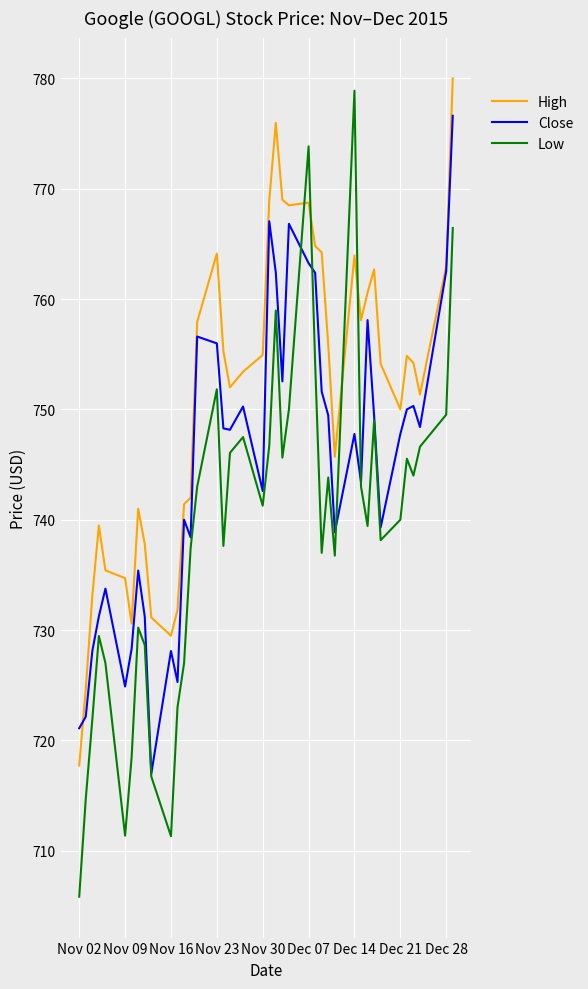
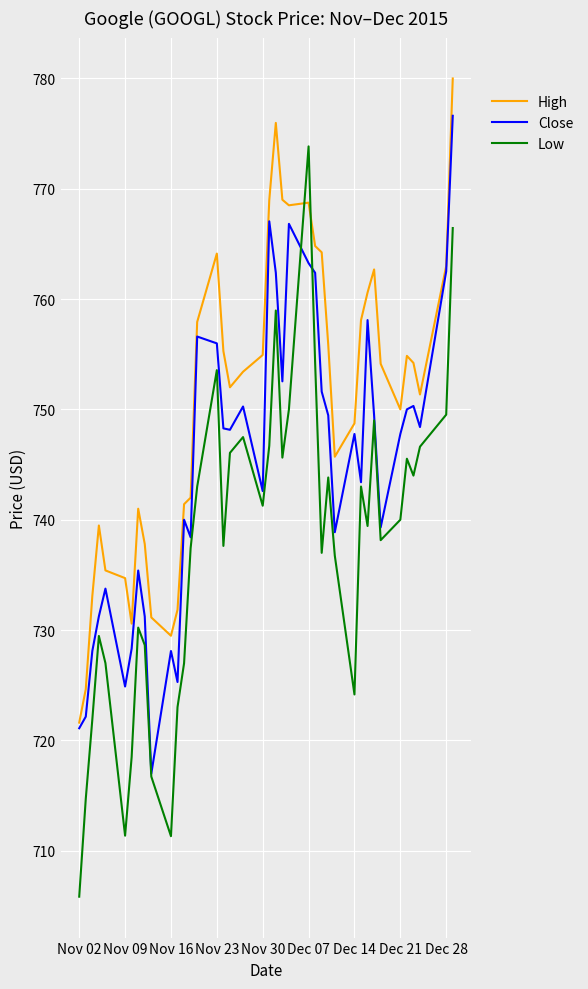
  {
    "High": {
-     "Nov 02": 717.7,
+     "Nov 02": 721.6,
      "Nov 09": 734.7,
      "Nov 16": 729.5,
      "Nov 23": 764.1,
      "Nov 30": 754.9,
      "Dec 07": 768.7,
-     "Dec 14": 763.9,
+     "Dec 14": 748.7,
      "Dec 21": 750.0,
      "Dec 28": 763.0
    },
    "Close": {
      "Nov 02": 721.1,
      "Nov 09": 724.9,
      "Nov 16": 728.1,
      "Nov 23": 756.0,
      "Nov 30": 742.6,
      "Dec 07": 763.3,
      "Dec 14": 747.8,
      "Dec 21": 747.8,
      "Dec 28": 762.5
    },
    "Low": {
      "Nov 02": 705.8,
      "Nov 09": 711.4,
      "Nov 16": 711.3,
-     "Nov 23": 751.8,
+     "Nov 23": 753.6,
      "Nov 30": 741.3,
      "Dec 07": 773.8,
-     "Dec 14": 778.9,
+     "Dec 14": 724.2,
      "Dec 21": 740.0,
      "Dec 28": 749.5
    }
  }
